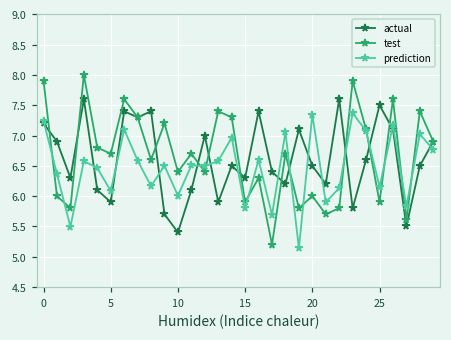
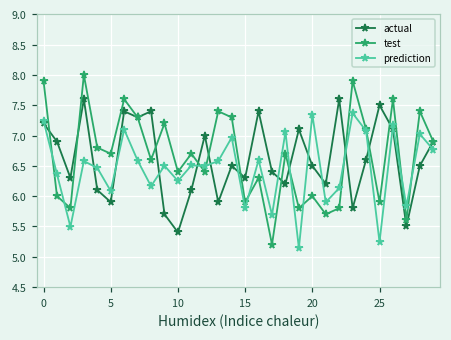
  {
    "prediction": {
      "5": 6.1,
-     "10": 6.0,
+     "10": 6.2,
      "15": 5.8,
      "20": 7.3,
-     "25": 6.2
+     "25": 5.2
    }
  }
